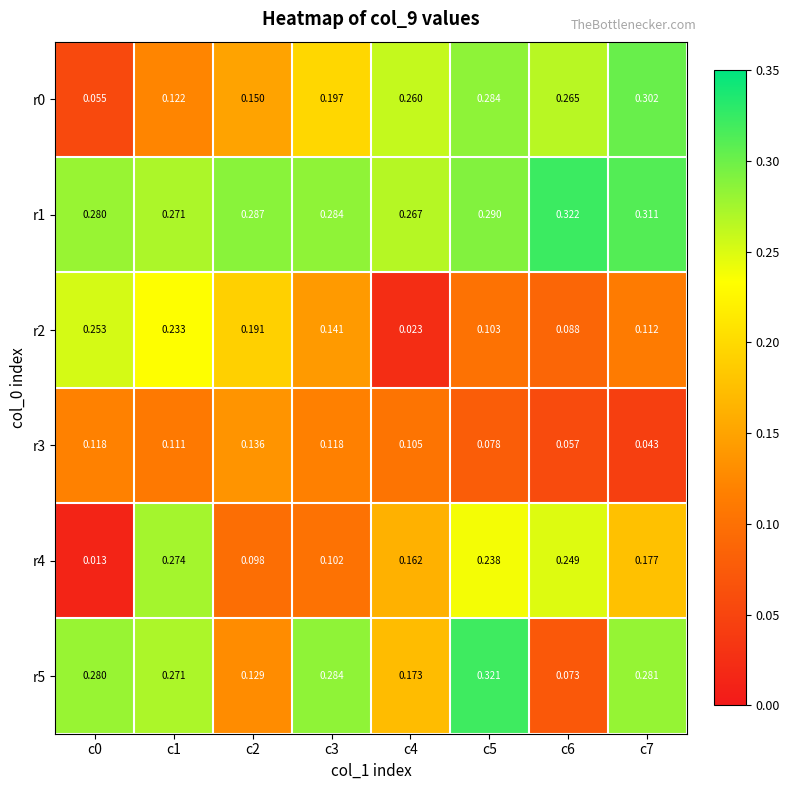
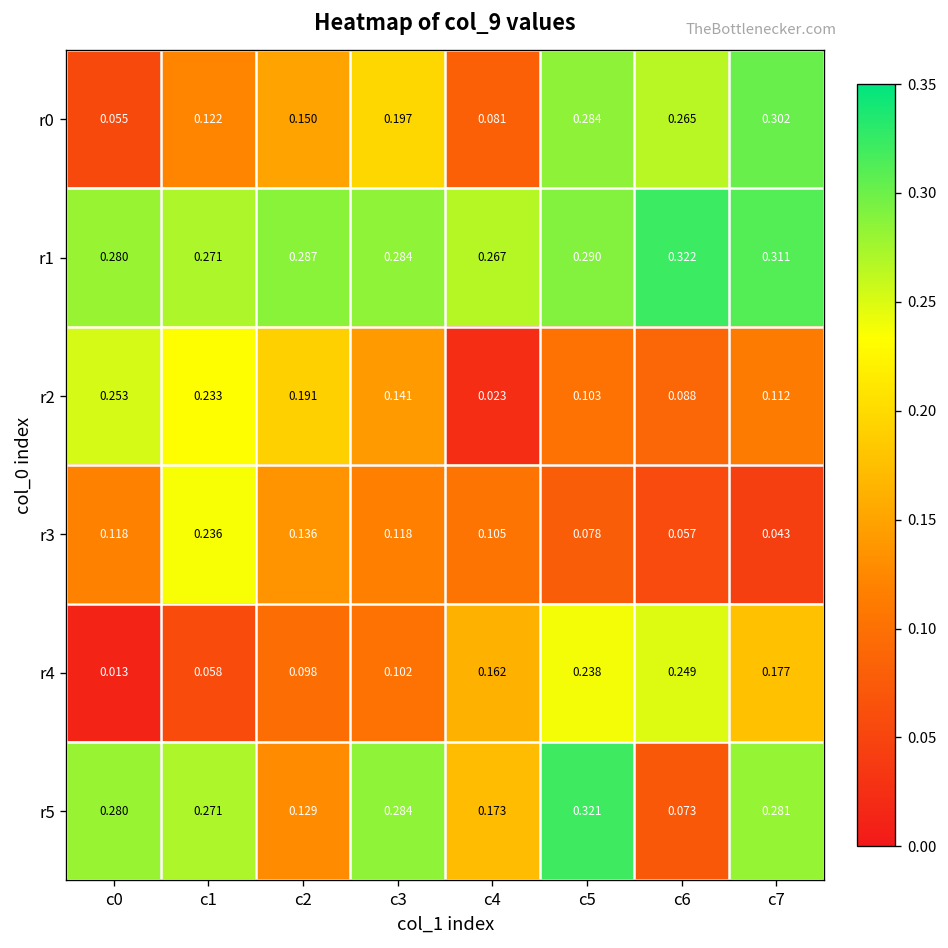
  {
    "r0": {
      "c0": 0.055,
      "c1": 0.122,
      "c2": 0.150,
      "c3": 0.197,
-     "c4": 0.260,
+     "c4": 0.081,
      "c5": 0.284,
      "c6": 0.265,
      "c7": 0.302
    },
    "r1": {
      "c0": 0.280,
      "c1": 0.271,
      "c2": 0.287,
      "c3": 0.284,
      "c4": 0.267,
      "c5": 0.290,
      "c6": 0.322,
      "c7": 0.311
    },
    "r2": {
      "c0": 0.253,
      "c1": 0.233,
      "c2": 0.191,
      "c3": 0.141,
      "c4": 0.023,
      "c5": 0.103,
      "c6": 0.088,
      "c7": 0.112
    },
    "r3": {
      "c0": 0.118,
-     "c1": 0.111,
+     "c1": 0.236,
      "c2": 0.136,
      "c3": 0.118,
      "c4": 0.105,
      "c5": 0.078,
      "c6": 0.057,
      "c7": 0.043
    },
    "r4": {
      "c0": 0.013,
-     "c1": 0.274,
+     "c1": 0.058,
      "c2": 0.098,
      "c3": 0.102,
      "c4": 0.162,
      "c5": 0.238,
      "c6": 0.249,
      "c7": 0.177
    },
    "r5": {
      "c0": 0.280,
      "c1": 0.271,
      "c2": 0.129,
      "c3": 0.284,
      "c4": 0.173,
      "c5": 0.321,
      "c6": 0.073,
      "c7": 0.281
    }
  }
